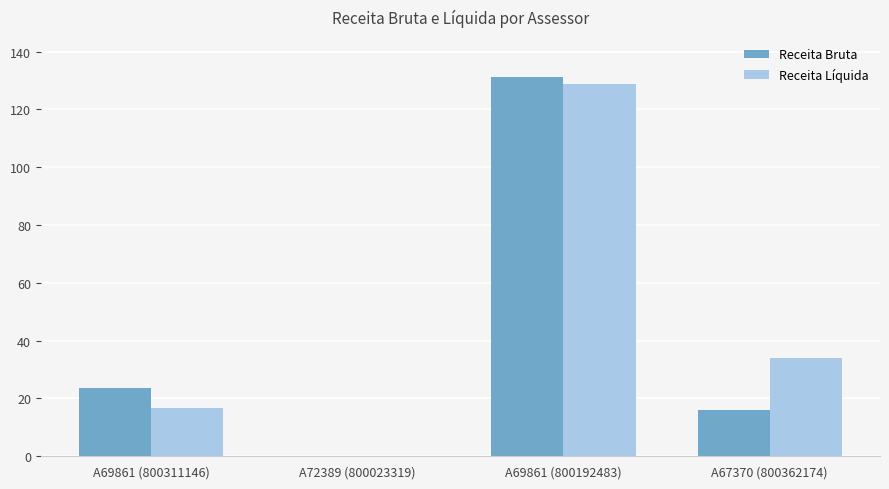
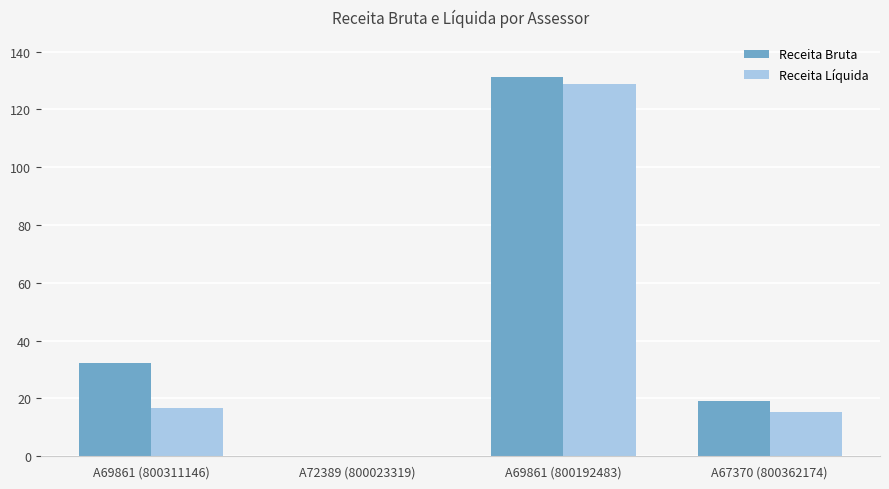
  {
    "Receita Bruta": {
-     "A69861 (800311146)": 24,
+     "A69861 (800311146)": 32,
      "A72389 (800023319)": 0,
      "A69861 (800192483)": 131,
-     "A67370 (800362174)": 16
+     "A67370 (800362174)": 19
    },
    "Receita Líquida": {
      "A69861 (800311146)": 17,
      "A72389 (800023319)": 0,
      "A69861 (800192483)": 129,
-     "A67370 (800362174)": 34
+     "A67370 (800362174)": 15
    }
  }
